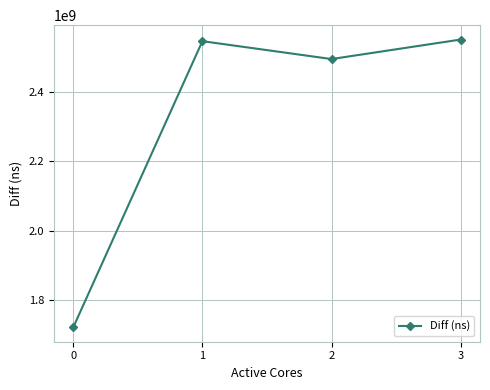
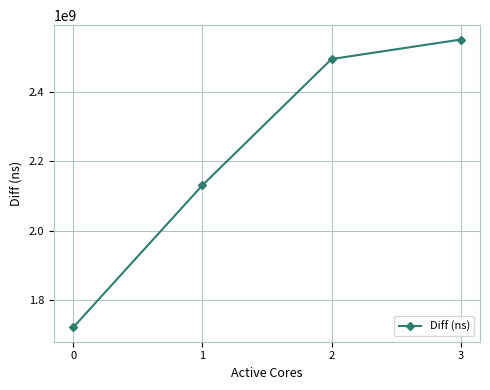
  {
    "0": 1720000000,
-   "1": 2550000000,
+   "1": 2130000000,
    "2": 2500000000,
    "3": 2550000000
  }
